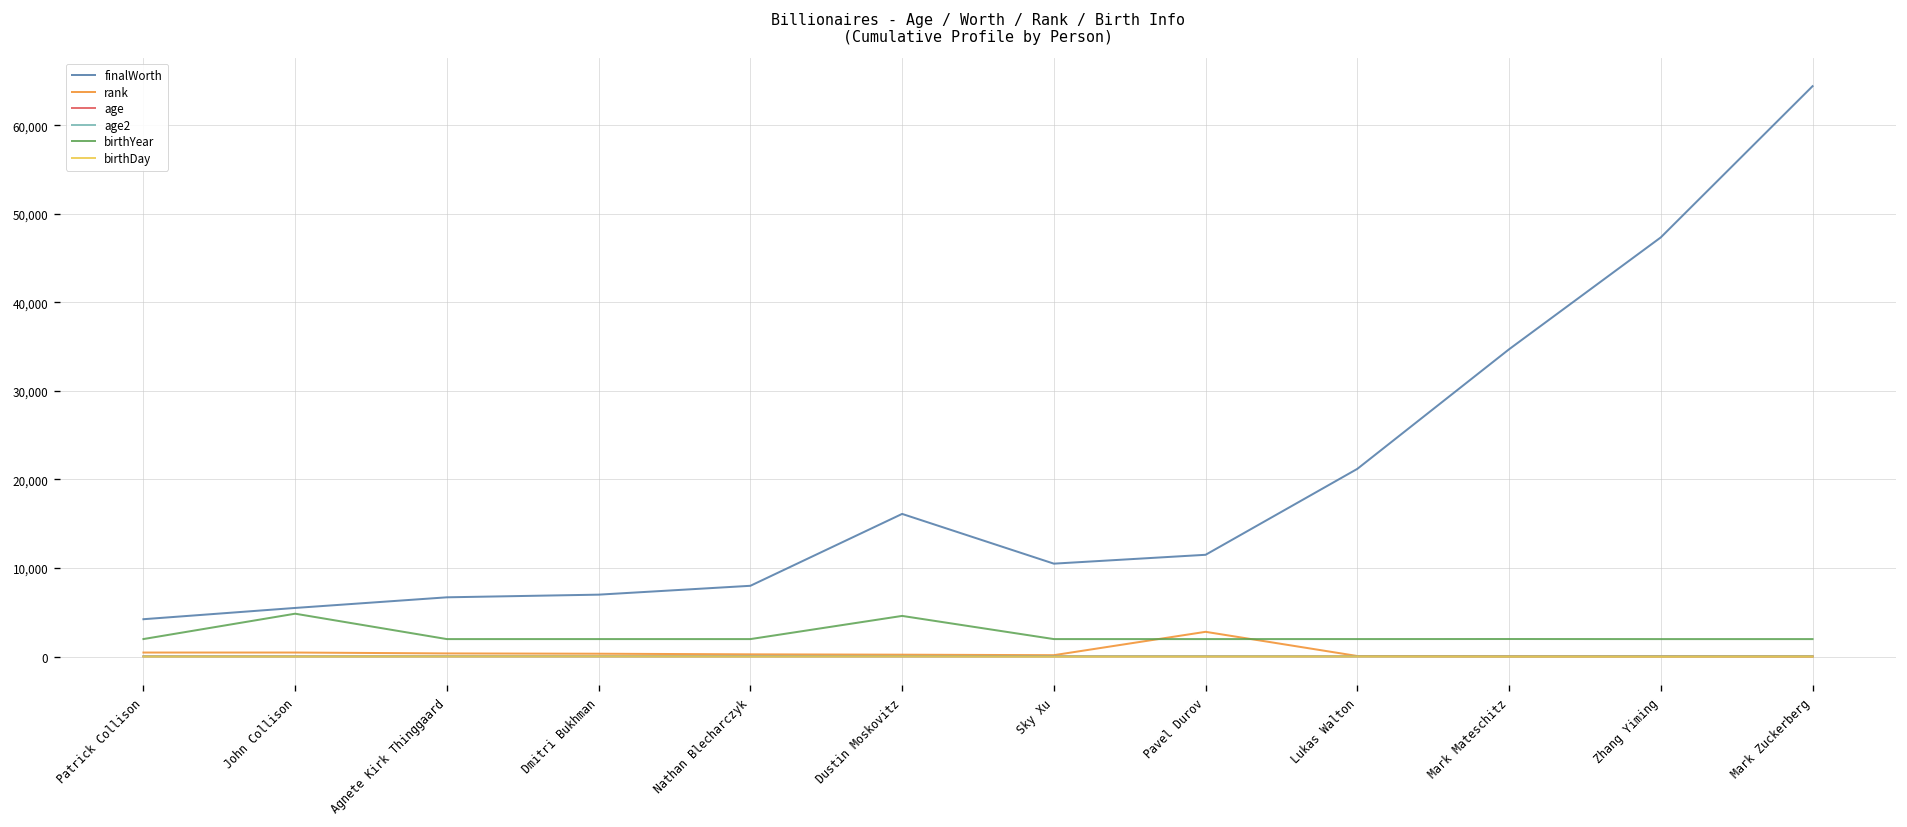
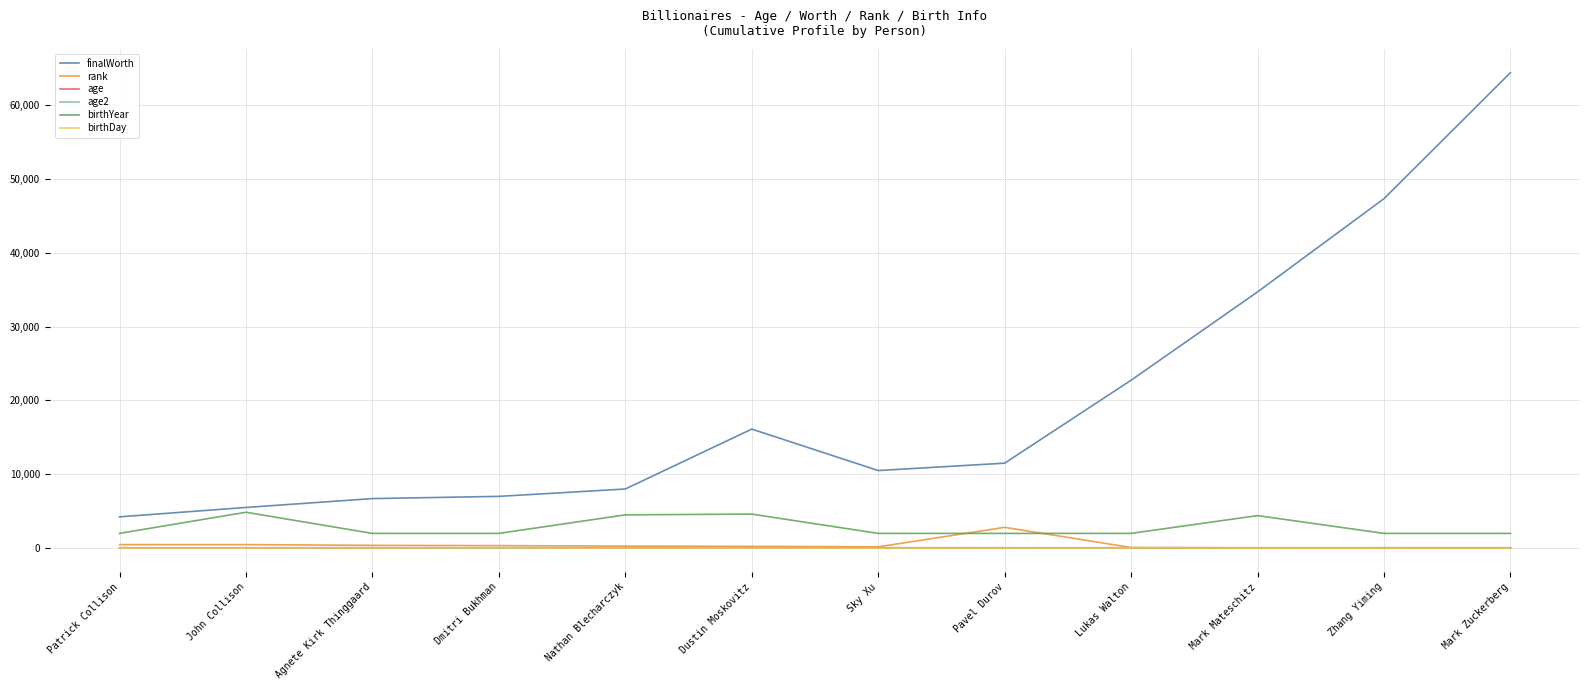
  {
    "finalWorth": {
      "Patrick Collison": "4,000",
      "John Collison": "6,000",
      "Agnete Kirk Thinggaard": "7,000",
      "Dmitri Bukhman": "7,000",
      "Nathan Blecharczyk": "8,000",
      "Dustin Moskovitz": "16,000",
      "Sky Xu": "11,000",
      "Pavel Durov": "12,000",
-     "Lukas Walton": "21,000",
+     "Lukas Walton": "23,000",
      "Mark Mateschitz": "35,000",
      "Zhang Yiming": "47,000",
      "Mark Zuckerberg": "64,000"
    },
    "rank": {
      "Patrick Collison": "0",
      "John Collison": "0",
      "Pavel Durov": "3,000"
    },
    "birthDay": {
      "Patrick Collison": "0",
      "John Collison": "0",
      "Pavel Durov": "0"
    },
    "birthYear": {
      "Patrick Collison": "2,000",
      "John Collison": "5,000",
      "Agnete Kirk Thinggaard": "2,000",
      "Dmitri Bukhman": "2,000",
-     "Nathan Blecharczyk": "2,000",
+     "Nathan Blecharczyk": "4,000",
      "Dustin Moskovitz": "5,000",
      "Sky Xu": "2,000",
      "Pavel Durov": "2,000",
      "Lukas Walton": "2,000",
-     "Mark Mateschitz": "2,000",
+     "Mark Mateschitz": "4,000",
      "Zhang Yiming": "2,000",
      "Mark Zuckerberg": "2,000"
    }
  }
